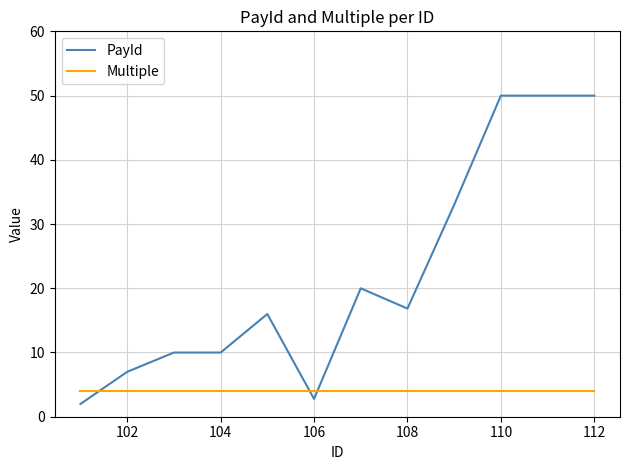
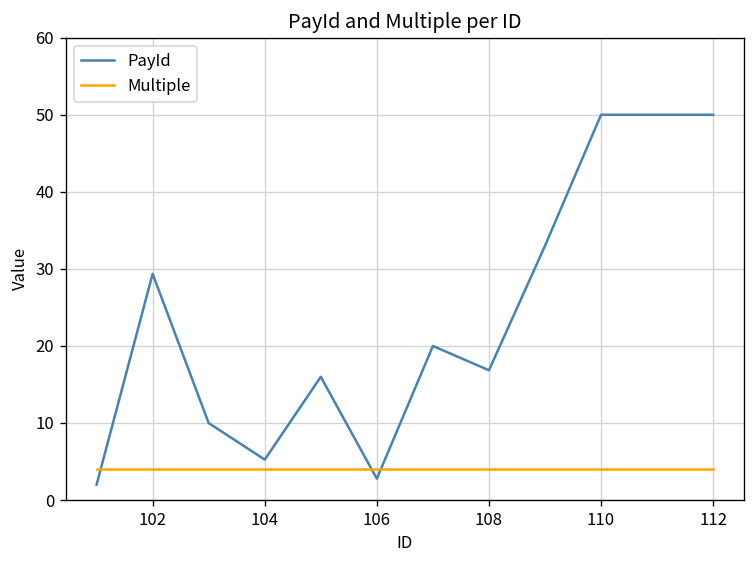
  {
    "PayId": {
-     "102": 7,
-     "104": 10,
+     "102": 29,
+     "104": 5,
      "106": 3,
      "108": 17,
      "110": 50,
      "112": 50
    },
    "Multiple": {
      "102": 4,
      "104": 4,
      "106": 4,
      "108": 4,
      "110": 4,
      "112": 4
    }
  }
